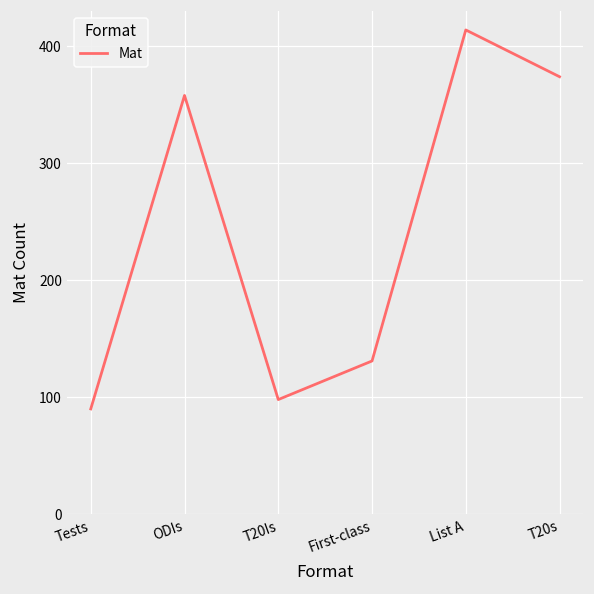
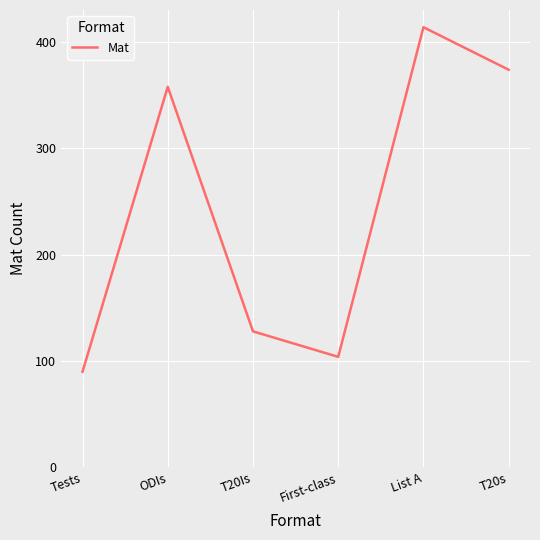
  {
    "Tests": 90,
    "ODIs": 358,
-   "T20Is": 98,
-   "First-class": 131,
+   "T20Is": 128,
+   "First-class": 104,
    "List A": 414,
    "T20s": 374
  }
